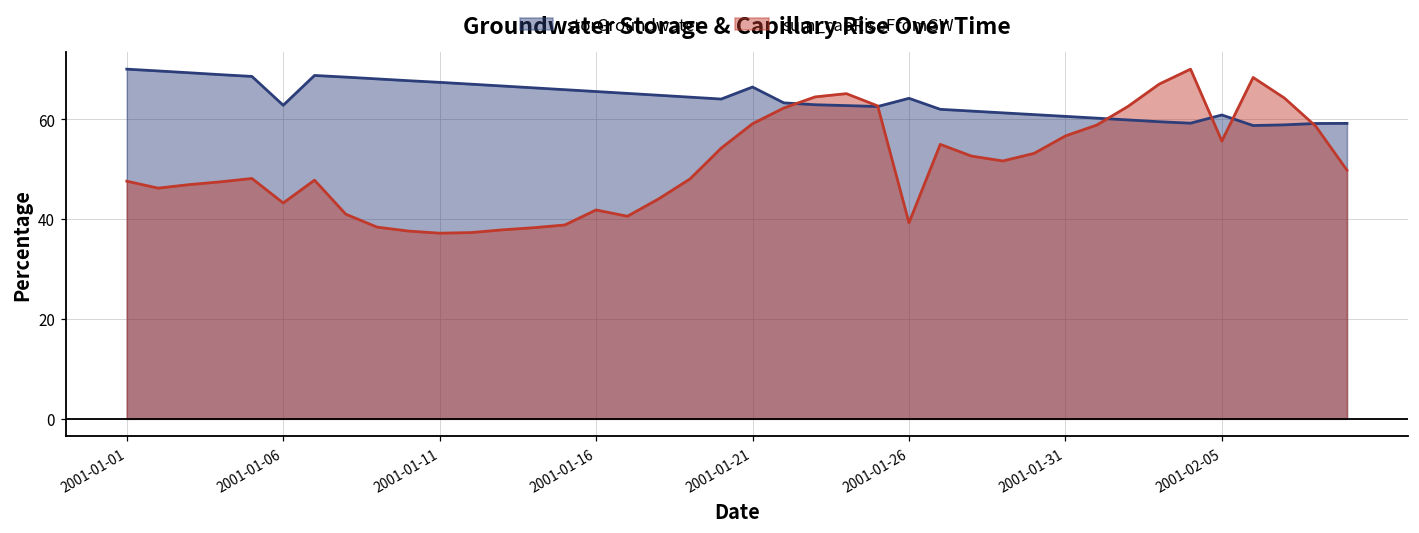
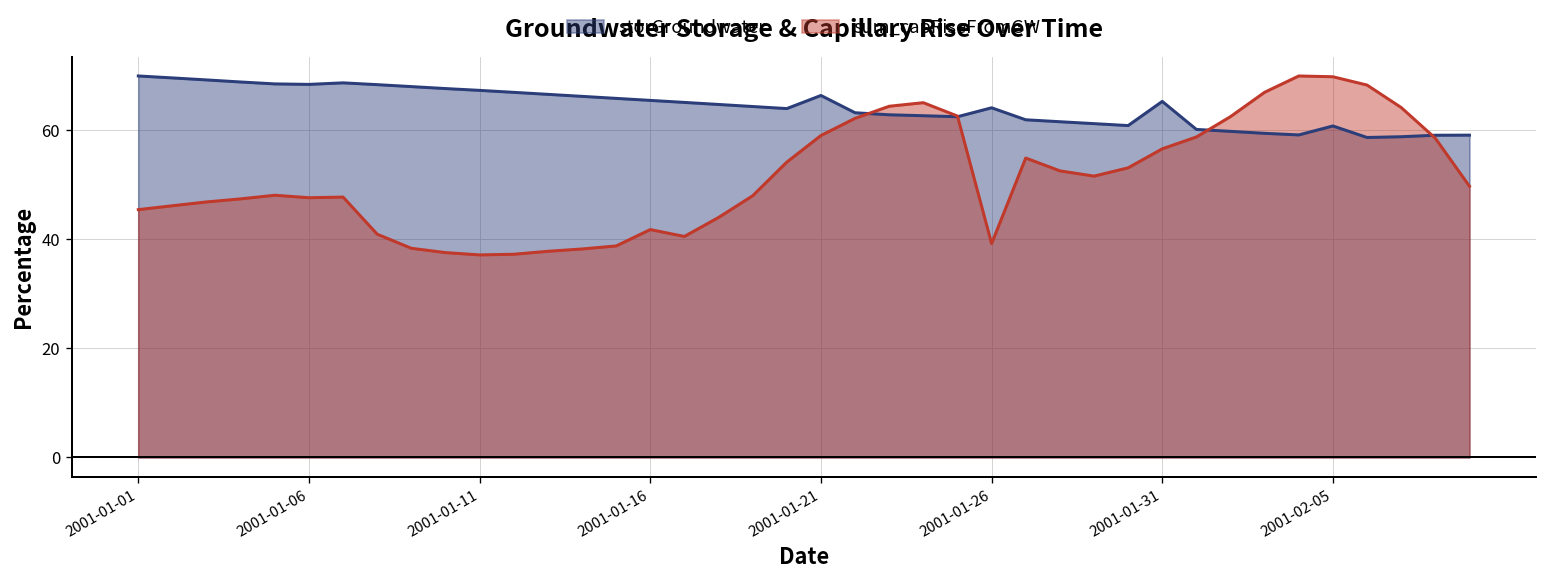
  {
    "storGroundwater": {
      "2001-01-01": 70,
-     "2001-01-06": 63,
+     "2001-01-06": 68,
      "2001-01-11": 67,
      "2001-01-16": 66,
      "2001-01-21": 66,
      "2001-01-26": 64,
-     "2001-01-31": 61,
+     "2001-01-31": 65,
      "2001-02-05": 61
    },
    "sum_capRiseFromGW": {
-     "2001-01-01": 48,
-     "2001-01-06": 43,
+     "2001-01-01": 45,
+     "2001-01-06": 48,
      "2001-01-11": 37,
      "2001-01-16": 42,
      "2001-01-21": 59,
      "2001-01-26": 39,
      "2001-01-31": 57,
-     "2001-02-05": 56
+     "2001-02-05": 70
    }
  }
